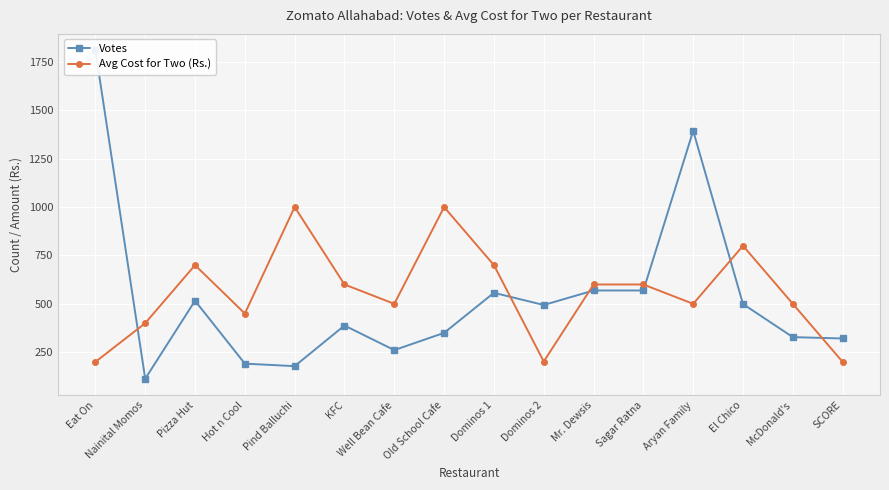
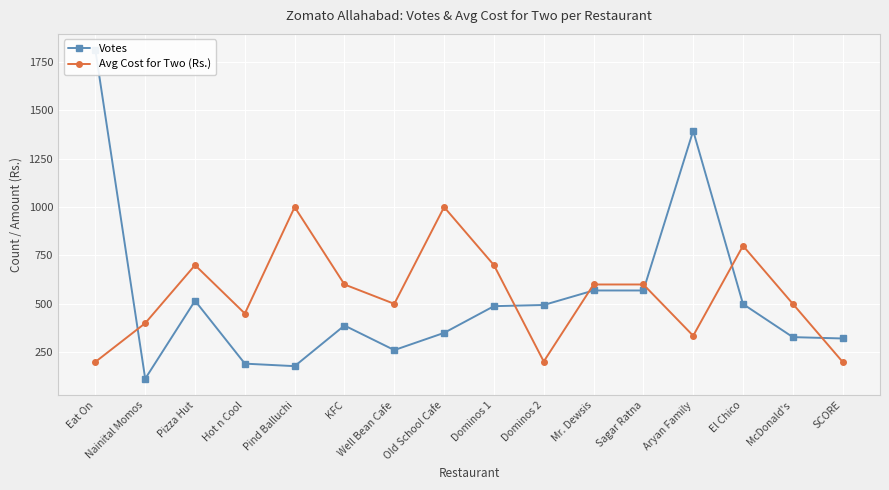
  {
    "Votes": {
      "Nainital Momos": 110,
      "Pizza Hut": 520,
      "Hot n Cool": 190,
      "Pind Balluchi": 180,
      "KFC": 390,
      "Well Bean Cafe": 260,
      "Old School Cafe": 350,
-     "Dominos 1": 560,
+     "Dominos 1": 490,
      "Dominos 2": 490,
      "Mr. Dewsis": 570,
      "Sagar Ratna": 570,
      "Aryan Family": 1390,
      "El Chico": 500,
      "McDonald's": 330,
      "SCORE": 320
    },
    "Avg Cost for Two (Rs.)": {
      "Eat On": 200,
      "Nainital Momos": 400,
      "Pizza Hut": 700,
      "Hot n Cool": 450,
      "Pind Balluchi": 1000,
      "KFC": 600,
      "Well Bean Cafe": 500,
      "Old School Cafe": 1000,
      "Dominos 1": 700,
      "Dominos 2": 200,
      "Mr. Dewsis": 600,
      "Sagar Ratna": 600,
-     "Aryan Family": 500,
+     "Aryan Family": 340,
      "El Chico": 800,
      "McDonald's": 500,
      "SCORE": 200
    }
  }
